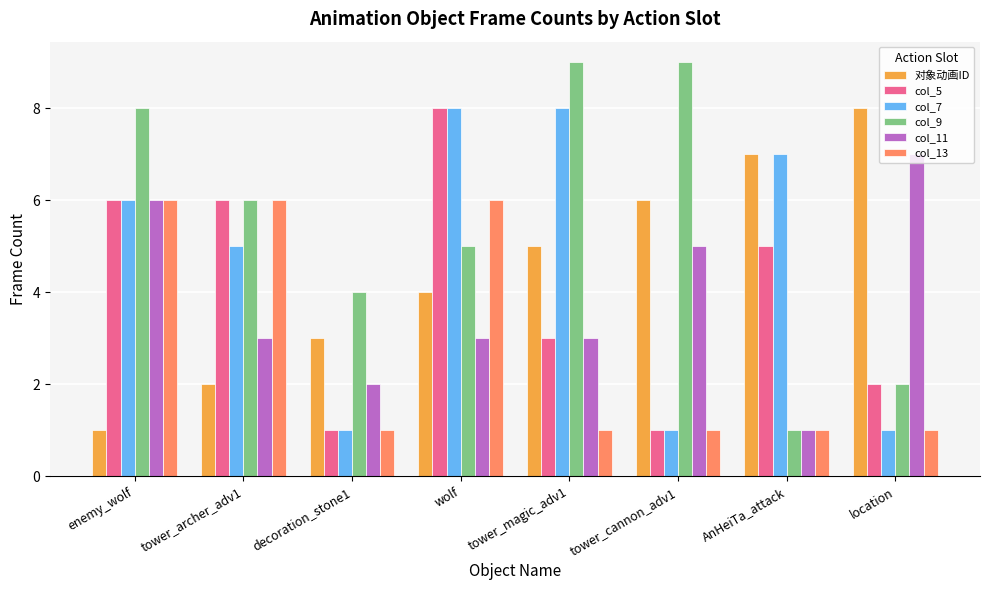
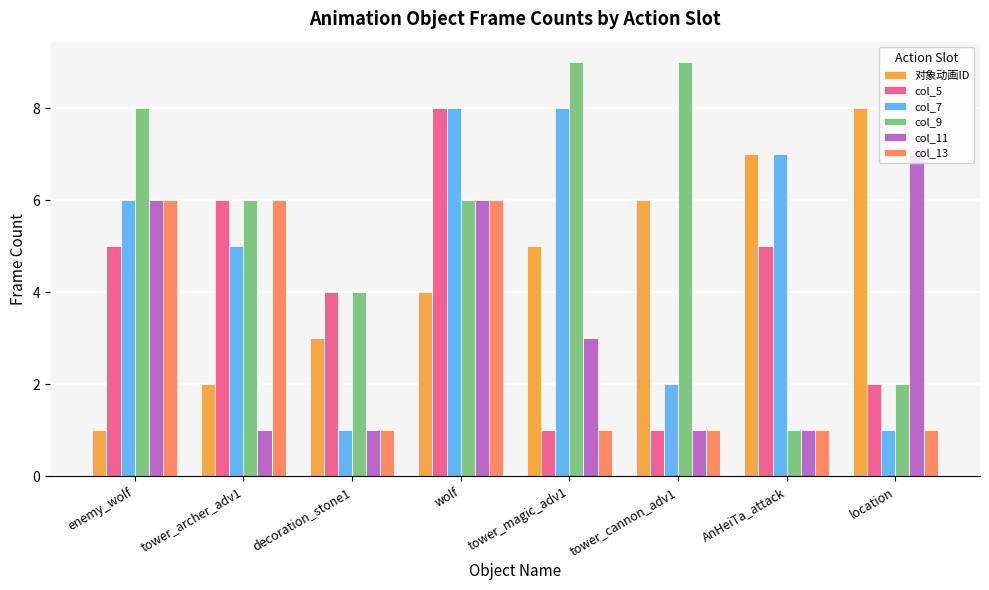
  {
    "col_5": {
-     "enemy_wolf": 6,
+     "enemy_wolf": 5,
      "tower_archer_adv1": 6,
-     "decoration_stone1": 1,
+     "decoration_stone1": 4,
      "wolf": 8,
-     "tower_magic_adv1": 3,
+     "tower_magic_adv1": 1,
      "tower_cannon_adv1": 1,
      "AnHeiTa_attack": 5,
      "location": 2
    },
    "col_7": {
      "enemy_wolf": 6,
      "tower_archer_adv1": 5,
      "decoration_stone1": 1,
      "wolf": 8,
      "tower_magic_adv1": 8,
-     "tower_cannon_adv1": 1,
+     "tower_cannon_adv1": 2,
      "AnHeiTa_attack": 7,
      "location": 1
    },
    "col_9": {
      "enemy_wolf": 8,
      "tower_archer_adv1": 6,
      "decoration_stone1": 4,
-     "wolf": 5,
+     "wolf": 6,
      "tower_magic_adv1": 9,
      "tower_cannon_adv1": 9,
      "AnHeiTa_attack": 1,
      "location": 2
    },
    "col_11": {
      "enemy_wolf": 6,
-     "tower_archer_adv1": 3,
-     "decoration_stone1": 2,
-     "wolf": 3,
+     "tower_archer_adv1": 1,
+     "decoration_stone1": 1,
+     "wolf": 6,
      "tower_magic_adv1": 3,
-     "tower_cannon_adv1": 5,
+     "tower_cannon_adv1": 1,
      "AnHeiTa_attack": 1
    }
  }
